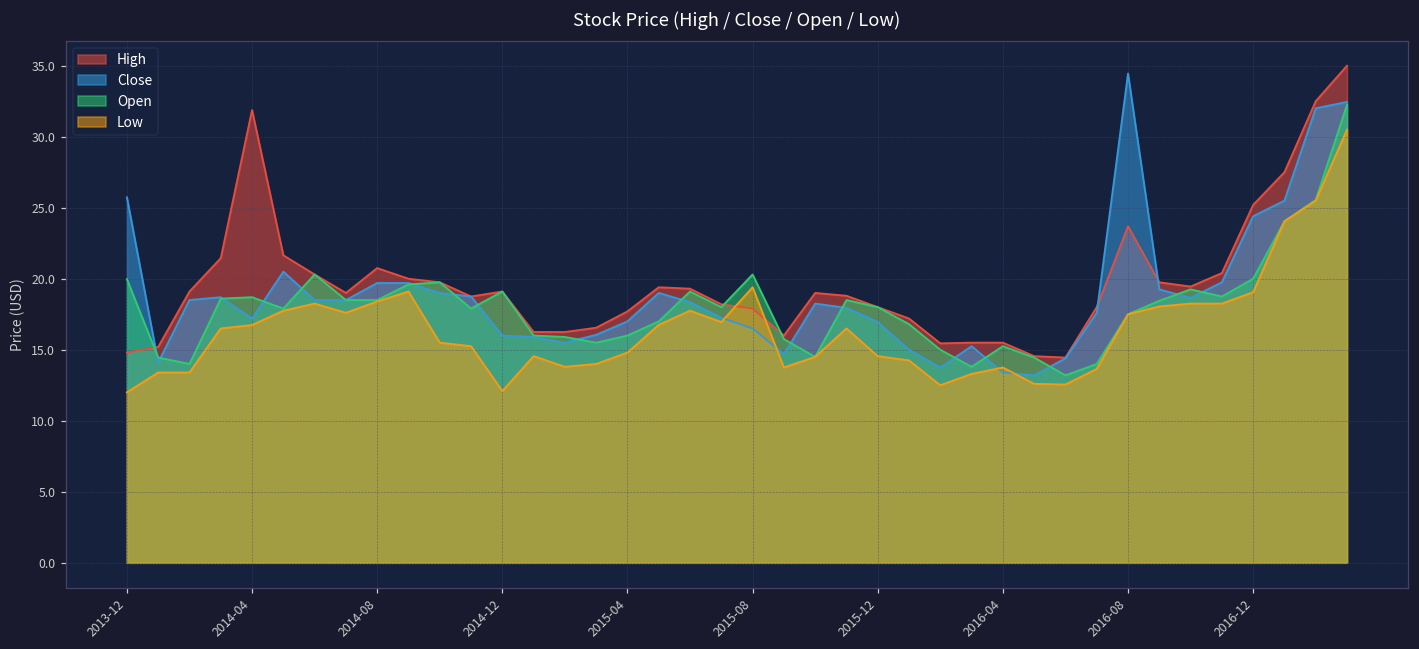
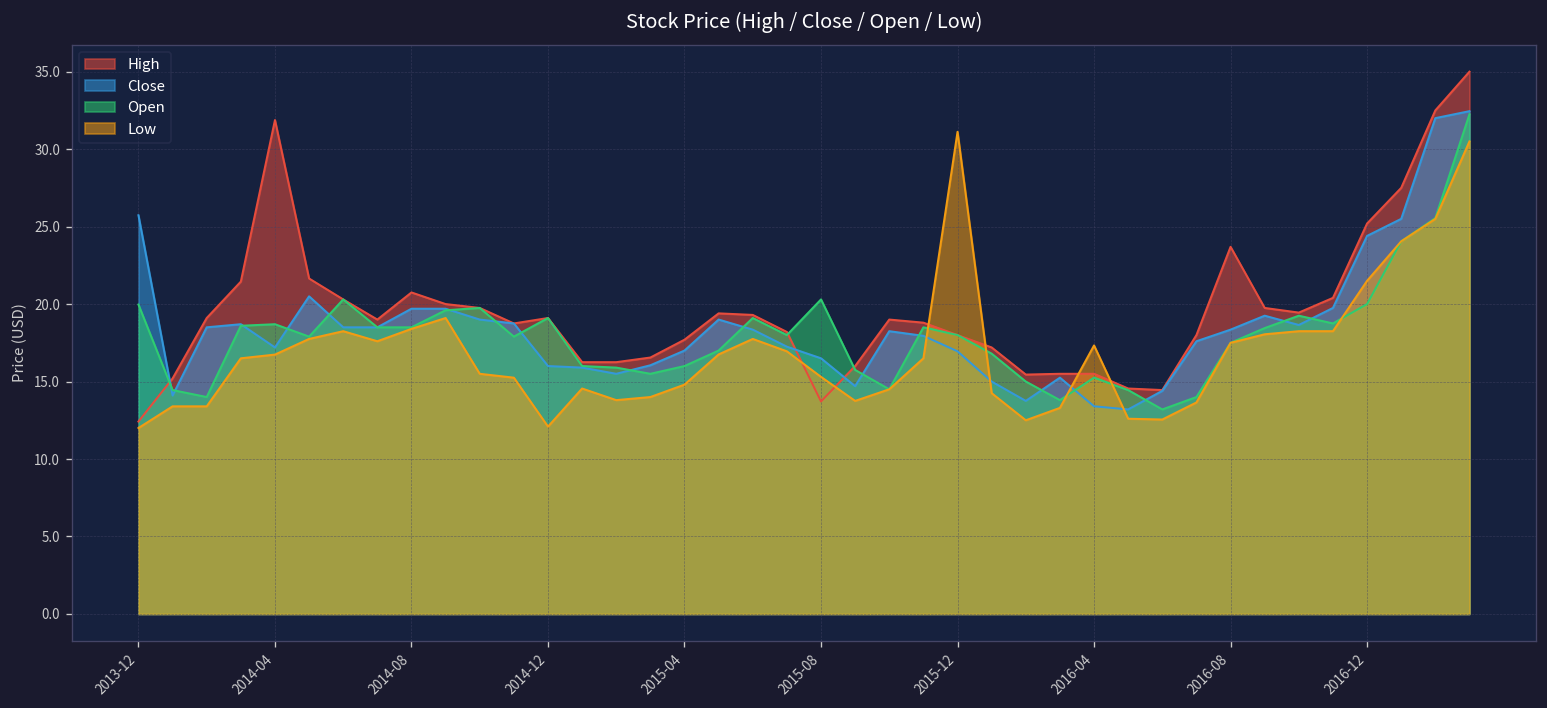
  {
    "High": {
-     "2013-12": 14.8,
+     "2013-12": 12.4,
      "2014-04": 31.9,
      "2014-08": 20.8,
      "2015-04": 17.7,
-     "2015-08": 17.9,
+     "2015-08": 13.7,
      "2016-04": 15.5,
      "2016-08": 23.7,
      "2016-12": 25.2
    },
    "Close": {
      "2013-12": 25.7,
      "2014-04": 17.2,
      "2014-08": 19.7,
      "2014-12": 16.0,
      "2015-04": 17.0,
      "2015-08": 16.5,
      "2015-12": 17.0,
      "2016-04": 13.4,
-     "2016-08": 34.5,
+     "2016-08": 18.4,
      "2016-12": 24.4
    },
    "Open": {
      "2013-12": 20.0,
      "2014-04": 18.7,
      "2015-04": 16.0,
      "2015-08": 20.3,
      "2016-04": 15.3,
      "2016-12": 20.0
    },
    "Low": {
      "2013-12": 12.0,
      "2014-04": 16.7,
      "2014-12": 12.1,
      "2015-04": 14.8,
-     "2015-08": 19.4,
-     "2015-12": 14.6,
-     "2016-04": 13.8,
-     "2016-12": 19.0
+     "2015-08": 15.3,
+     "2015-12": 31.1,
+     "2016-04": 17.3,
+     "2016-12": 21.5
    }
  }
